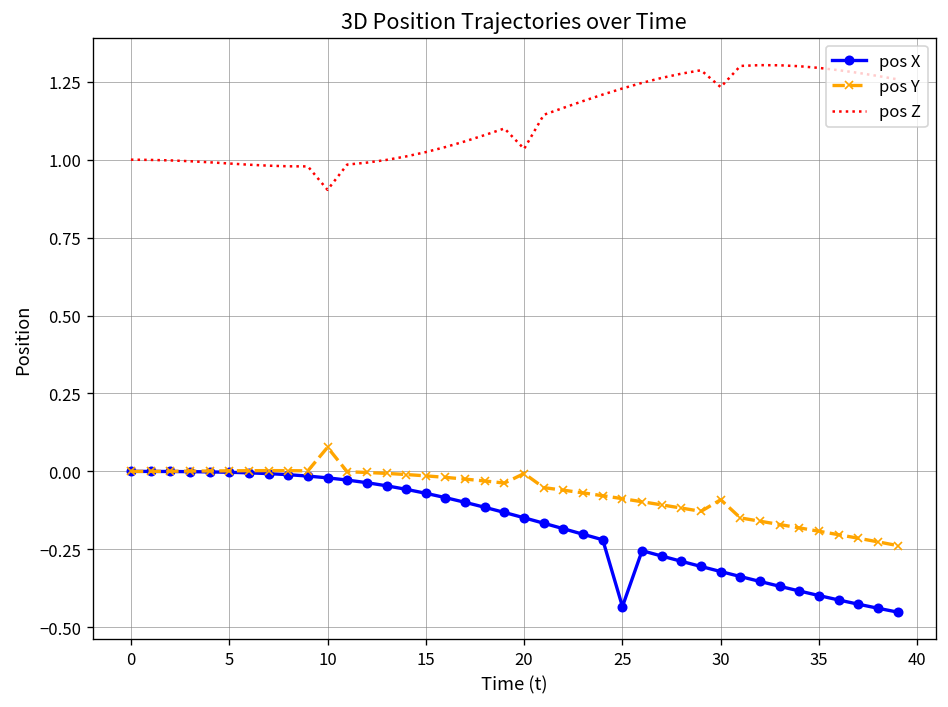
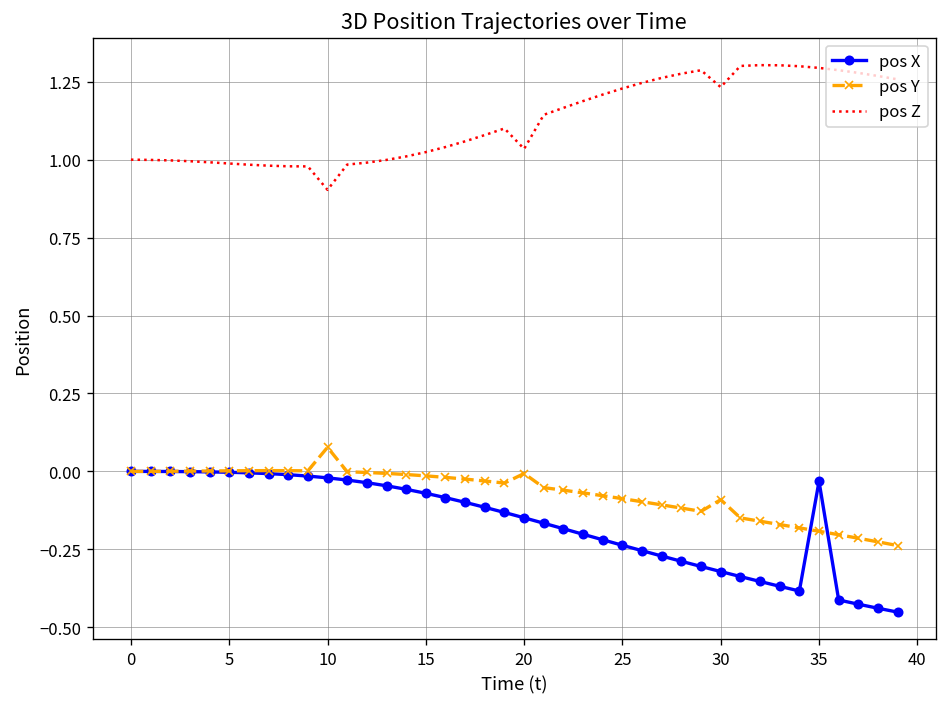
  {
    "pos X": {
      "10": -0.02,
      "15": -0.07,
      "20": -0.15,
-     "25": -0.43,
+     "25": -0.24,
      "30": -0.32,
-     "35": -0.40
+     "35": -0.03
    },
    "pos Y": {
      "10": 0.08,
      "15": -0.01,
      "20": -0.01,
      "25": -0.09,
      "30": -0.09,
      "35": -0.19
    },
    "pos Z": {
      "0": 1.00,
      "5": 0.99,
      "10": 0.90,
      "15": 1.02,
      "20": 1.03,
      "25": 1.23,
      "30": 1.23,
      "35": 1.29
    }
  }
